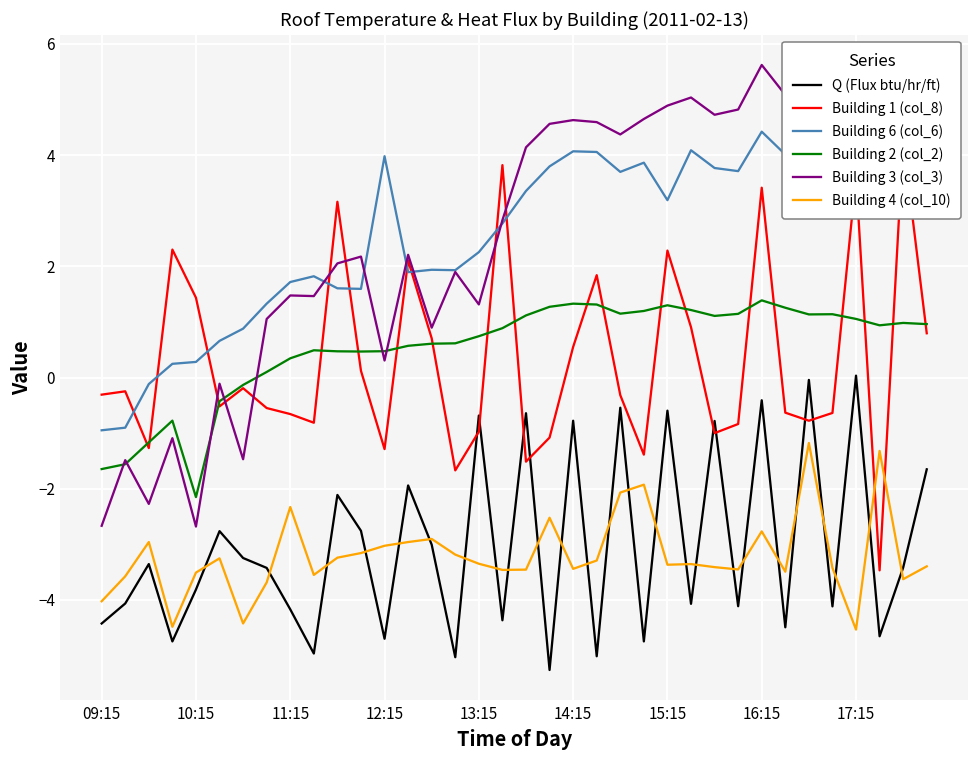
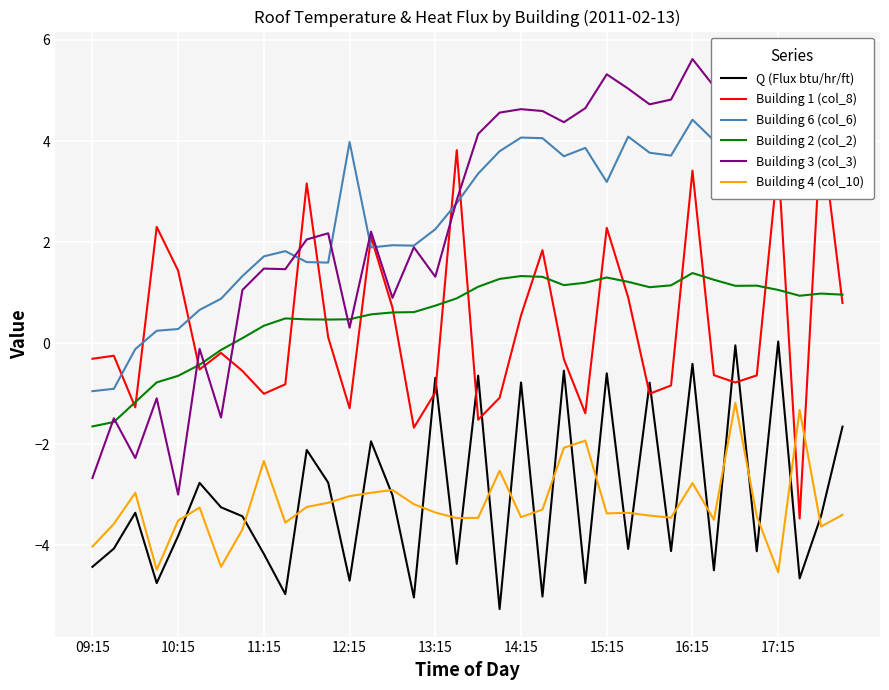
  {
    "Q (Flux btu/hr/ft)": {
      "09:15": -4.4,
      "10:15": -3.8,
      "11:15": -4.2,
      "12:15": -4.7,
      "13:15": -0.7,
      "14:15": -0.8,
      "15:15": -0.6,
      "16:15": -0.4,
      "17:15": 0.0
    },
    "Building 1 (col_8)": {
      "09:15": -0.3,
      "10:15": 1.4,
-     "11:15": -0.7,
+     "11:15": -1.0,
      "12:15": -1.3,
      "13:15": -1.0,
      "14:15": 0.6,
      "15:15": 2.3,
      "16:15": 3.4
    },
    "Building 6 (col_6)": {
      "09:15": -0.9,
      "10:15": 0.3,
      "11:15": 1.7,
      "12:15": 4.0,
      "13:15": 2.3,
      "14:15": 4.1,
      "15:15": 3.2,
      "16:15": 4.4
    },
    "Building 2 (col_2)": {
      "09:15": -1.6,
-     "10:15": -2.2,
+     "10:15": -0.6,
      "11:15": 0.3,
      "12:15": 0.5,
      "13:15": 0.7,
      "14:15": 1.3,
      "15:15": 1.3,
      "16:15": 1.4,
      "17:15": 1.1
    },
    "Building 3 (col_3)": {
      "09:15": -2.7,
-     "10:15": -2.7,
+     "10:15": -3.0,
      "11:15": 1.5,
      "12:15": 0.3,
      "13:15": 1.3,
      "14:15": 4.6,
-     "15:15": 4.9,
+     "15:15": 5.3,
      "16:15": 5.6
    },
    "Building 4 (col_10)": {
      "09:15": -4.0,
      "10:15": -3.5,
      "11:15": -2.3,
      "12:15": -3.0,
      "13:15": -3.3,
      "14:15": -3.4,
      "15:15": -3.4,
      "16:15": -2.8,
      "17:15": -4.5
    }
  }
